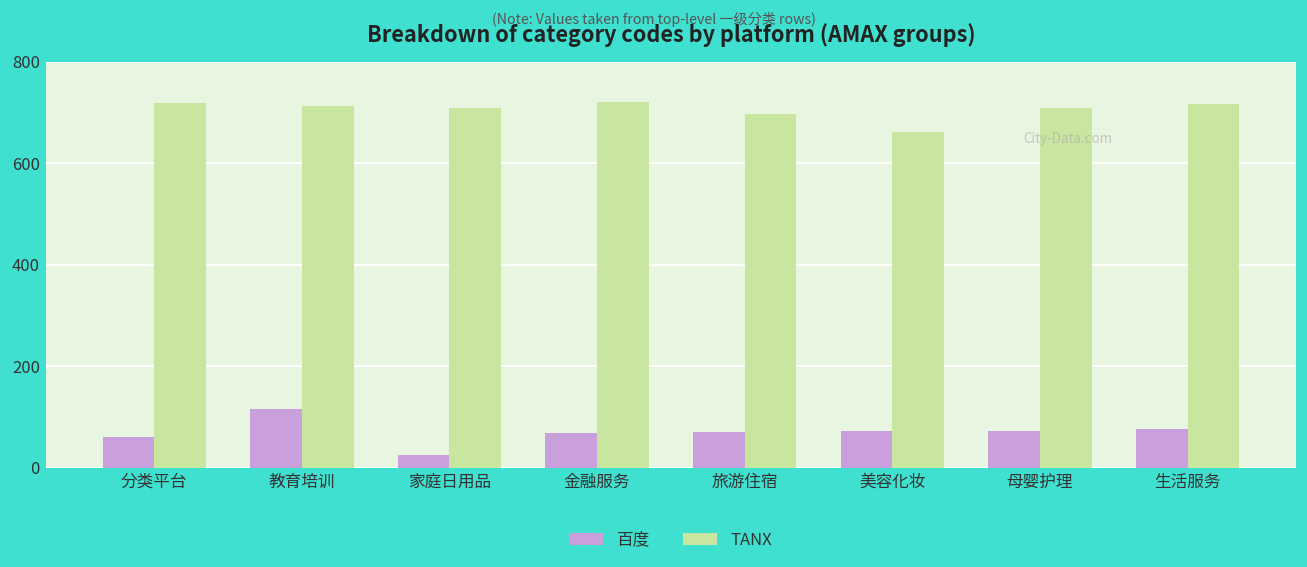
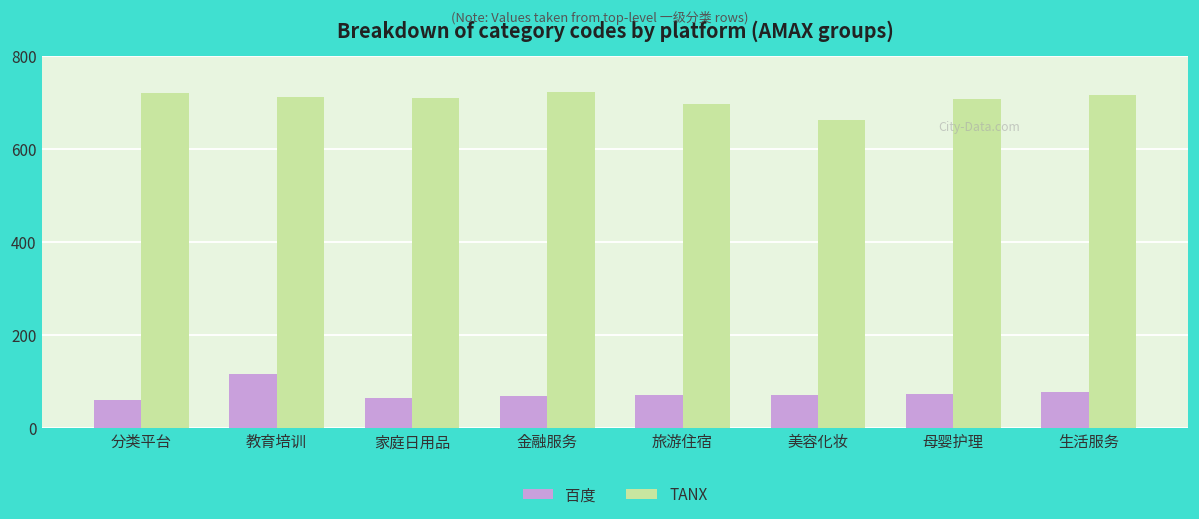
  {
    "百度": {
      "分类平台": 60,
      "教育培训": 120,
-     "家庭日用品": 30,
+     "家庭日用品": 70,
      "金融服务": 70,
      "旅游住宿": 70,
      "美容化妆": 70,
      "母婴护理": 70,
      "生活服务": 80
    },
    "TANX": {
      "分类平台": 720,
      "教育培训": 710,
      "家庭日用品": 710,
      "金融服务": 720,
      "旅游住宿": 700,
      "美容化妆": 660,
      "母婴护理": 710,
      "生活服务": 720
    }
  }
